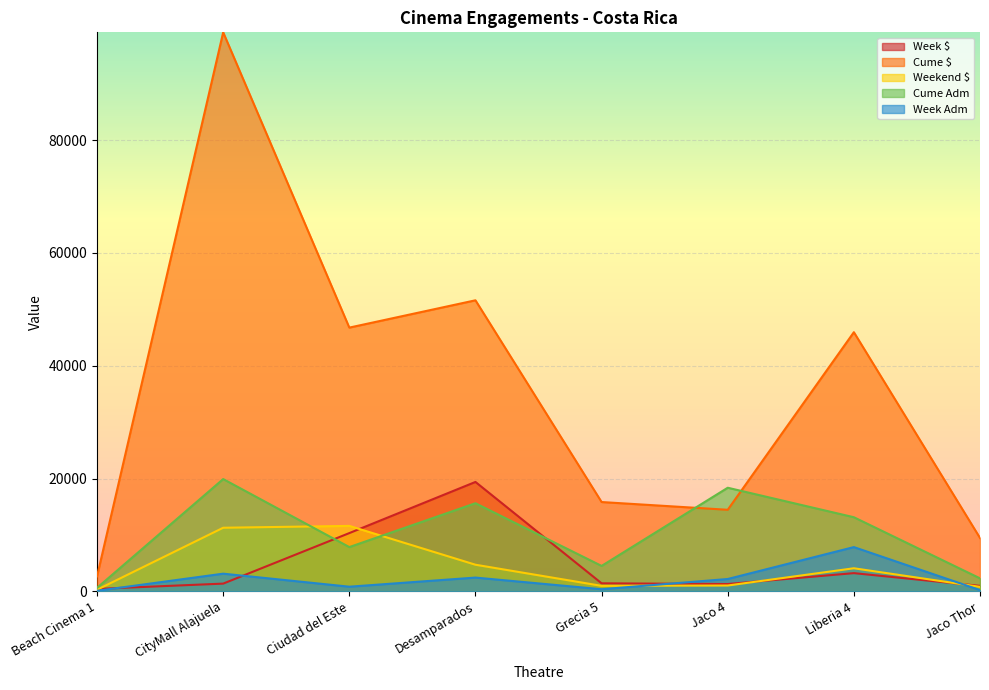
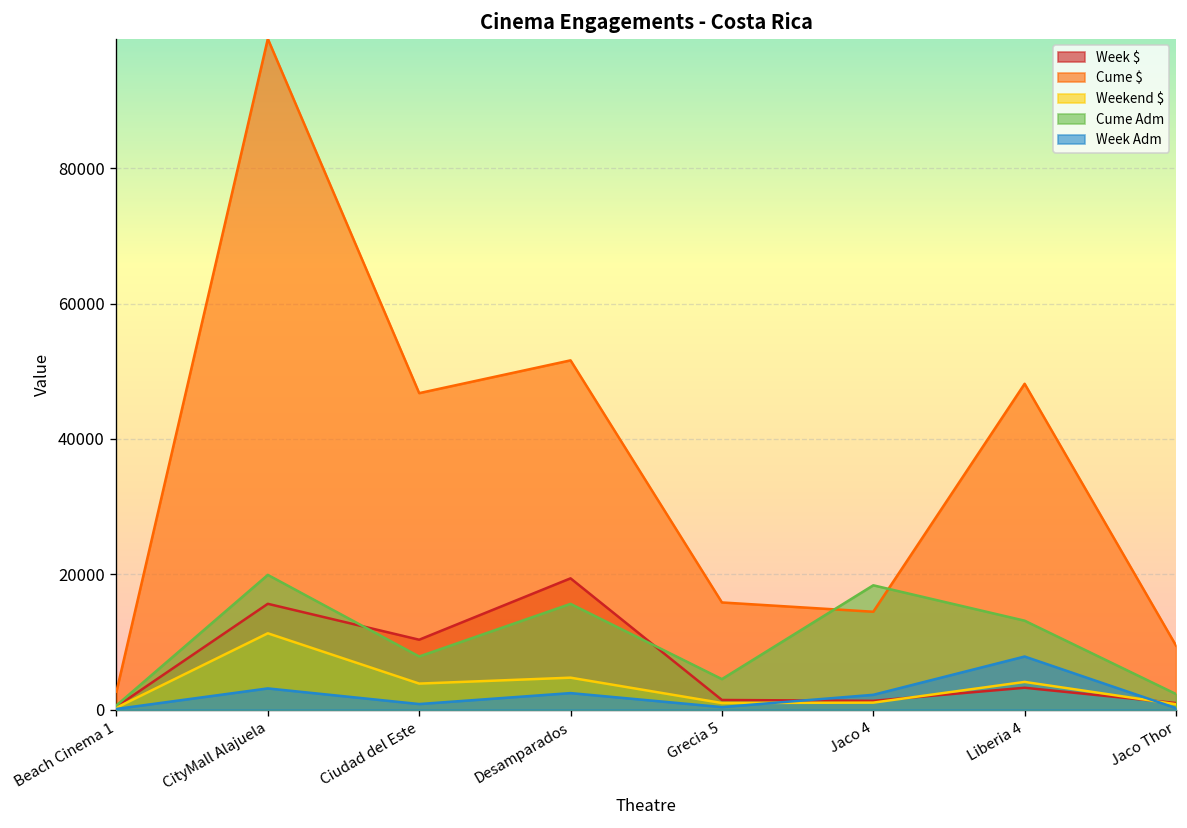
  {
    "Week $": {
-     "CityMall Alajuela": 1000,
+     "CityMall Alajuela": 16000,
      "Ciudad del Este": 10000,
      "Desamparados": 19000,
      "Grecia 5": 1000,
      "Liberia 4": 3000
    },
    "Cume $": {
      "Beach Cinema 1": 3000,
      "CityMall Alajuela": 99000,
      "Ciudad del Este": 47000,
      "Desamparados": 52000,
      "Grecia 5": 16000,
      "Jaco 4": 14000,
-     "Liberia 4": 46000,
+     "Liberia 4": 48000,
      "Jaco Thor": 9000
    },
    "Weekend $": {
      "CityMall Alajuela": 11000,
-     "Ciudad del Este": 12000,
+     "Ciudad del Este": 4000,
      "Desamparados": 5000,
      "Grecia 5": 1000,
      "Liberia 4": 4000
    },
    "Cume Adm": {
      "CityMall Alajuela": 20000,
      "Ciudad del Este": 8000,
      "Desamparados": 16000,
      "Grecia 5": 5000,
      "Jaco 4": 18000,
      "Liberia 4": 13000,
      "Jaco Thor": 2000
    },
    "Week Adm": {
      "CityMall Alajuela": 3000,
      "Ciudad del Este": 1000,
      "Desamparados": 2000,
      "Grecia 5": 0,
      "Jaco 4": 2000,
      "Liberia 4": 8000,
      "Jaco Thor": 0
    }
  }
